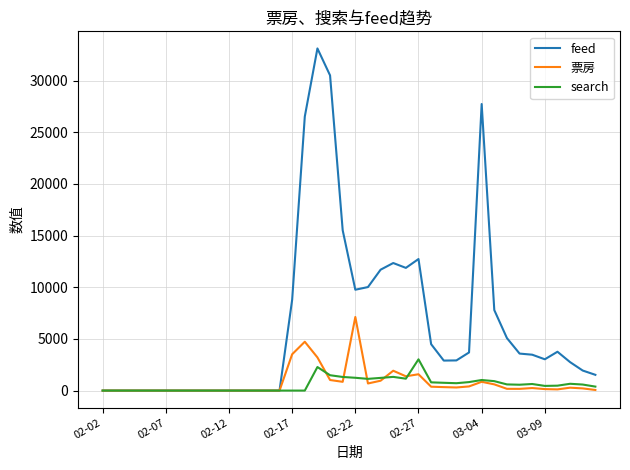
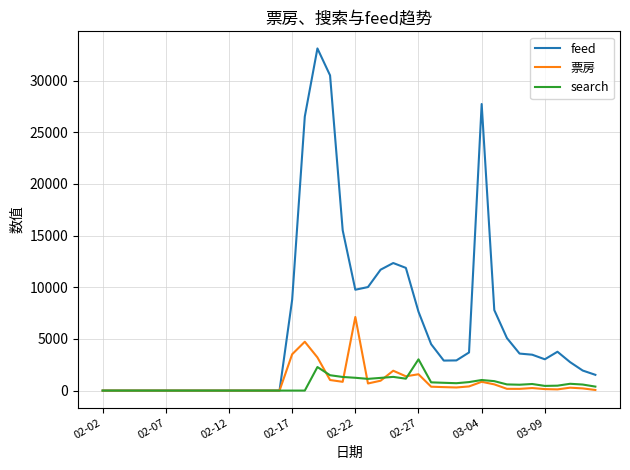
  {
    "feed": {
      "02-17": 8800,
      "02-22": 9800,
-     "02-27": 12700,
+     "02-27": 7600,
      "03-04": 27700,
      "03-09": 3000
    },
    "票房": {
      "02-17": 3500,
      "02-22": 7100,
      "02-27": 1600,
      "03-09": 100
    },
    "search": {
      "02-17": 0,
      "02-22": 1200,
      "02-27": 3000,
      "03-09": 500
    }
  }
